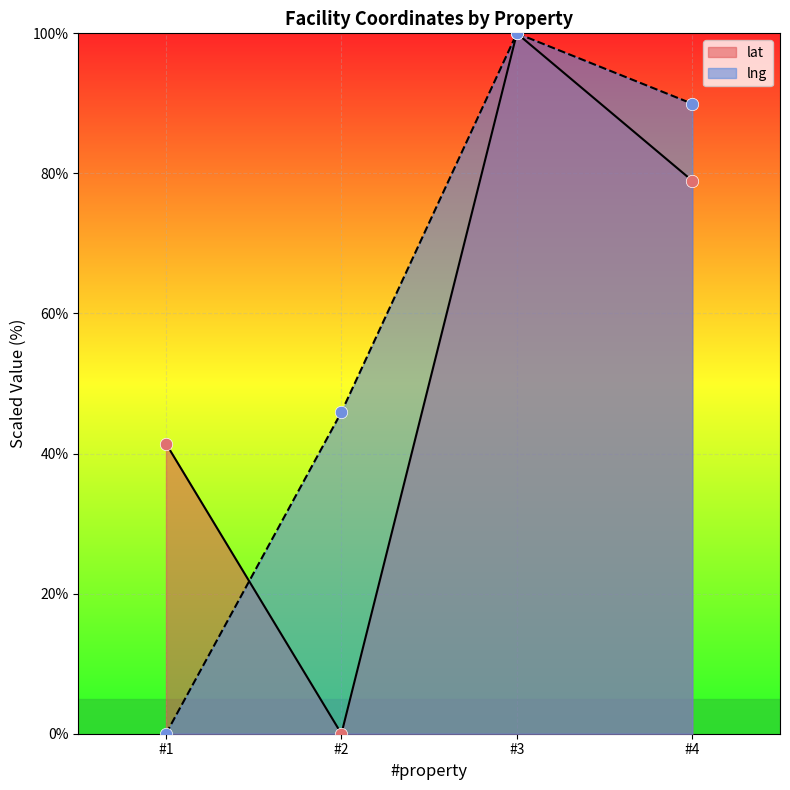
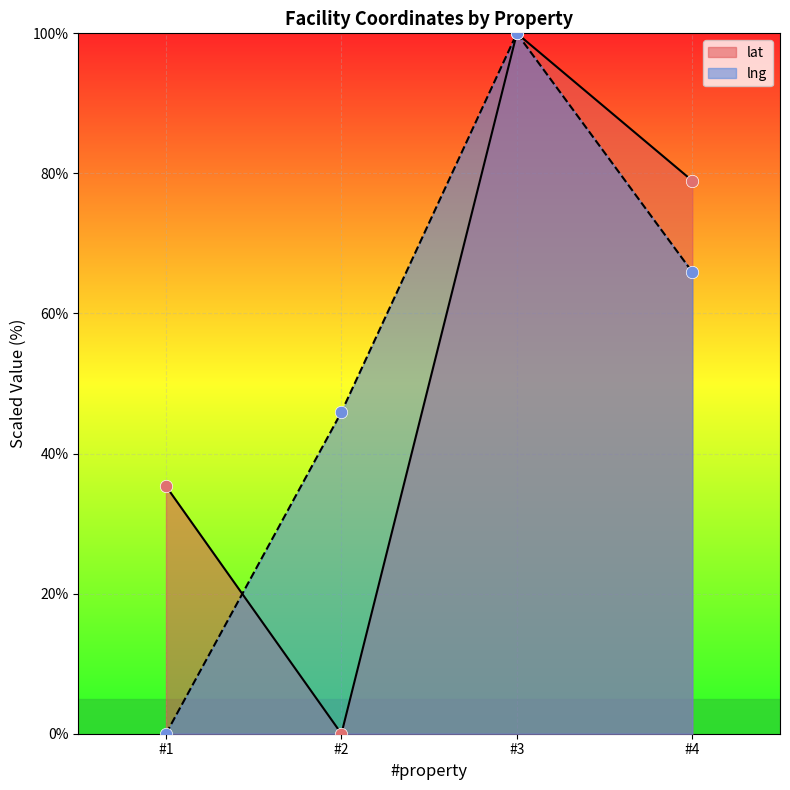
  {
    "lat": {
-     "#1": "41%",
+     "#1": "35%",
      "#4": "79%"
    },
    "lng": {
      "#2": "46%",
-     "#4": "90%"
+     "#4": "66%"
    }
  }
